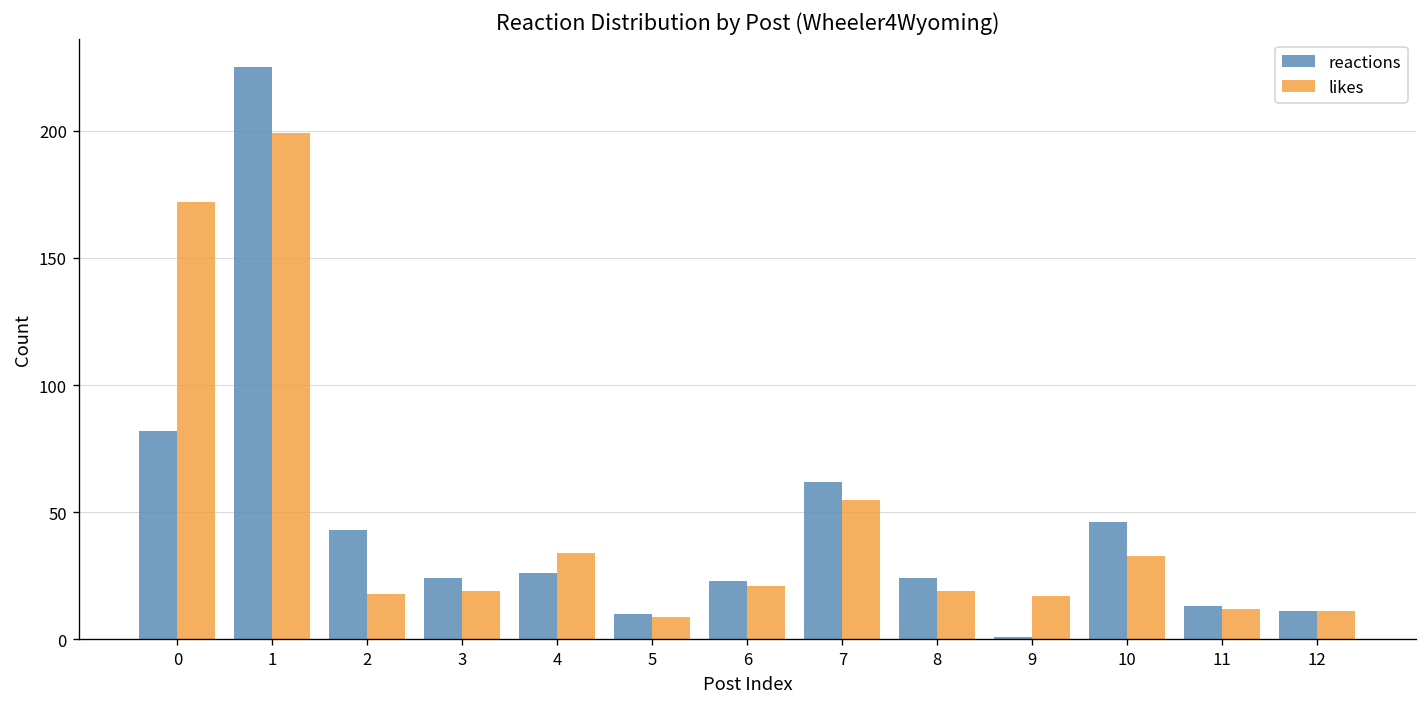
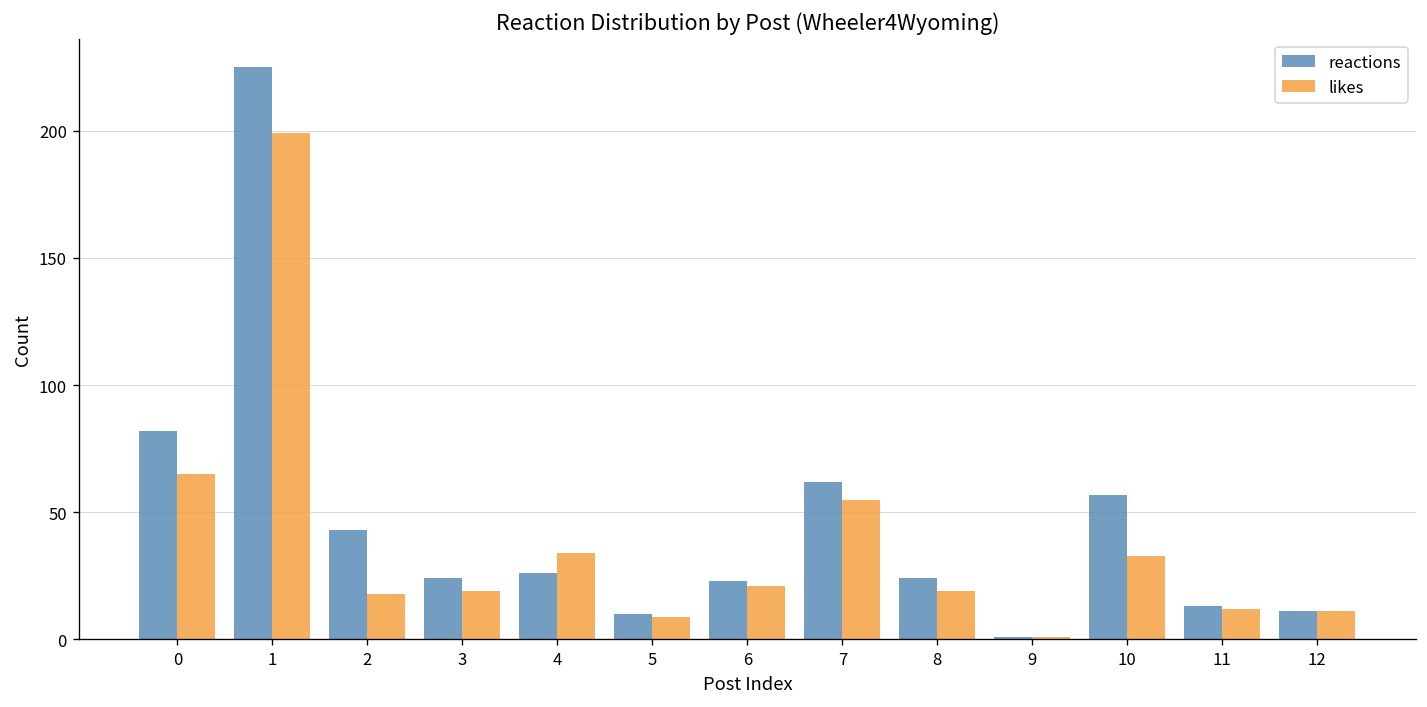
  {
    "reactions": {
      "0": 82,
      "1": 225,
      "2": 43,
      "3": 24,
      "4": 26,
      "5": 10,
      "6": 23,
      "7": 62,
      "8": 24,
-     "10": 46,
+     "10": 57,
      "11": 13,
      "12": 11
    },
    "likes": {
-     "0": 172,
+     "0": 65,
      "1": 199,
      "2": 18,
      "3": 19,
      "4": 34,
      "5": 9,
      "6": 21,
      "7": 55,
      "8": 19,
-     "9": 17,
+     "9": 1,
      "10": 33,
      "11": 12,
      "12": 11
    }
  }
